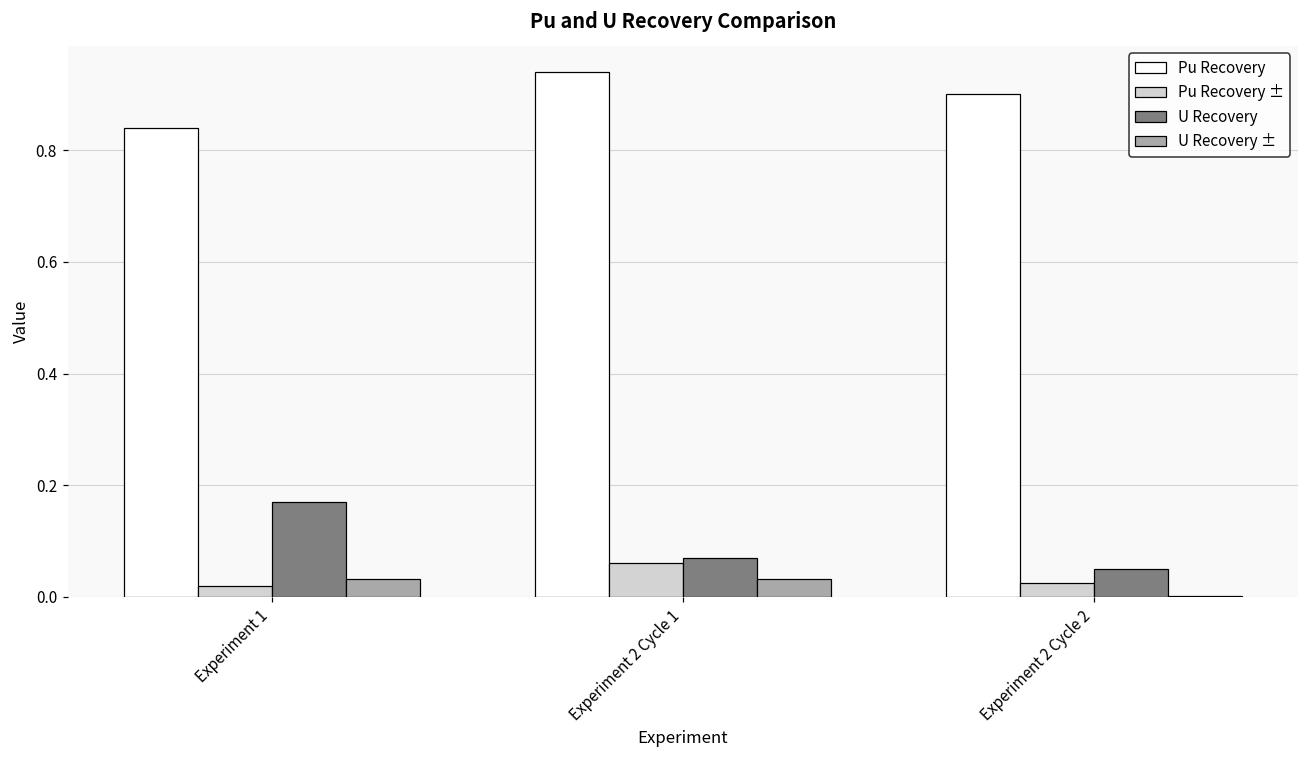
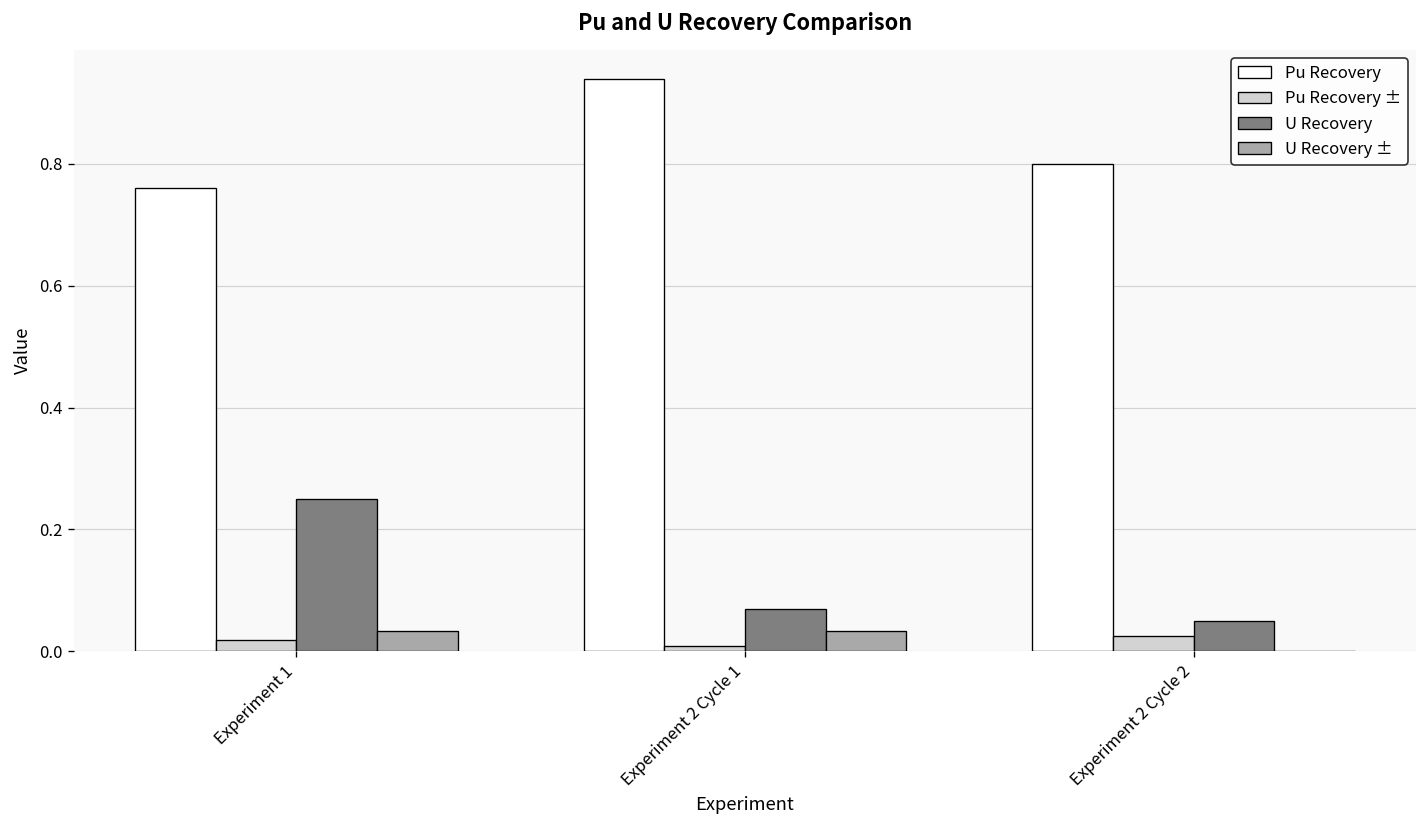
  {
    "Pu Recovery": {
-     "Experiment 1": 0.84,
+     "Experiment 1": 0.76,
      "Experiment 2 Cycle 1": 0.94,
-     "Experiment 2 Cycle 2": 0.9
+     "Experiment 2 Cycle 2": 0.8
    },
    "Pu Recovery ±": {
      "Experiment 1": 0.02,
-     "Experiment 2 Cycle 1": 0.06,
+     "Experiment 2 Cycle 1": 0.01,
      "Experiment 2 Cycle 2": 0.03
    },
    "U Recovery": {
-     "Experiment 1": 0.17,
+     "Experiment 1": 0.25,
      "Experiment 2 Cycle 1": 0.07,
      "Experiment 2 Cycle 2": 0.05
    },
    "U Recovery ±": {
      "Experiment 1": 0.03,
      "Experiment 2 Cycle 1": 0.03
    }
  }
